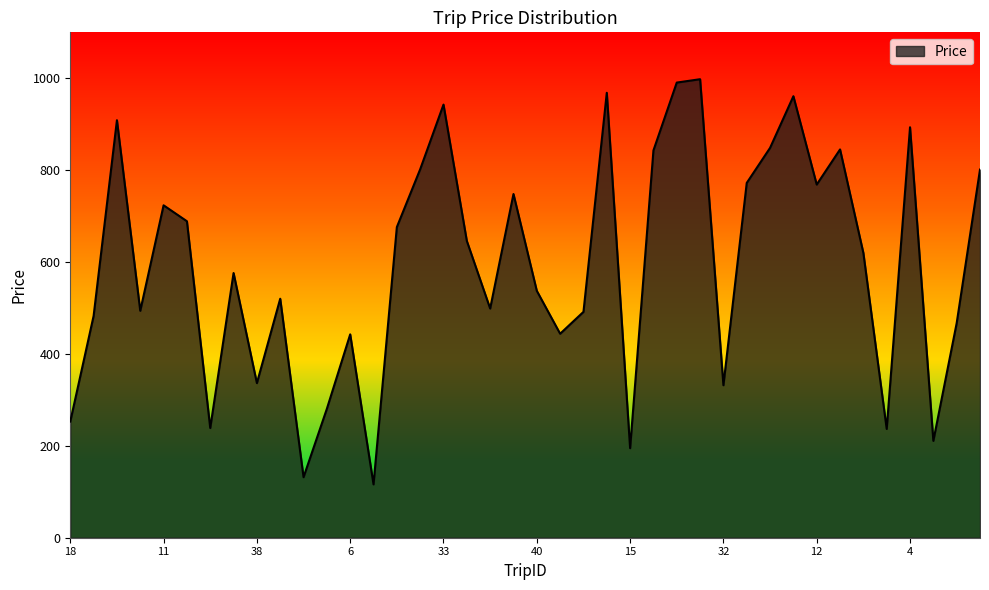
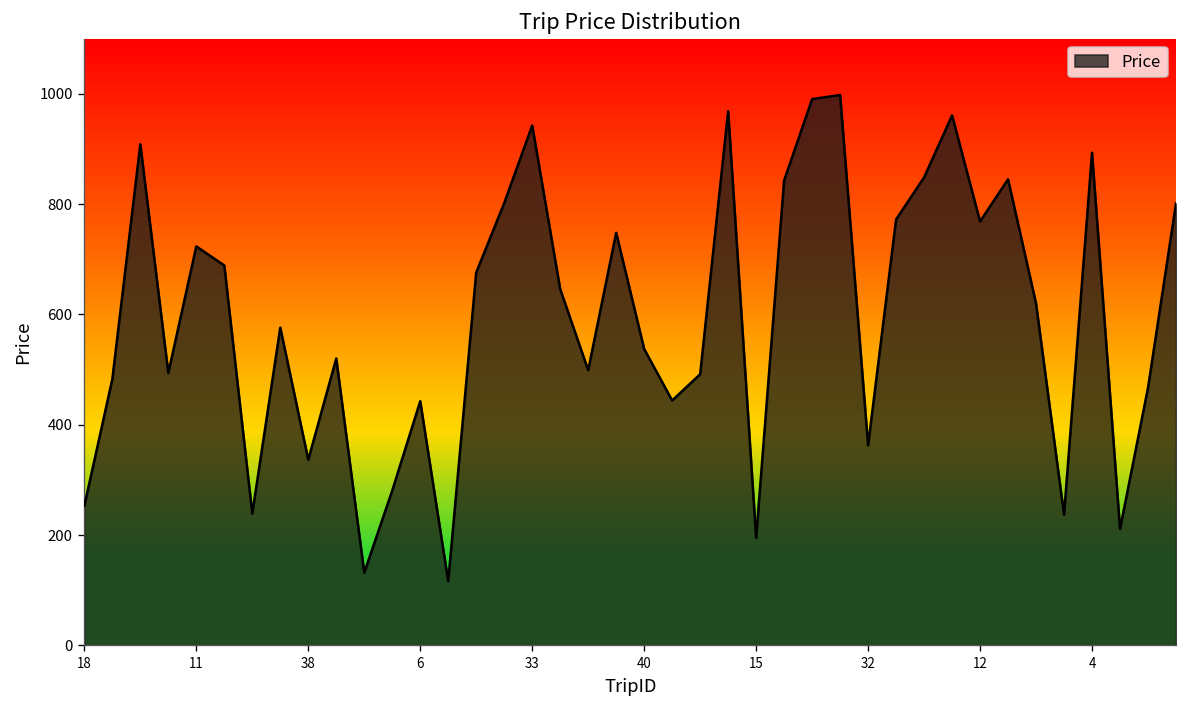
  {
    "40": 540,
-   "32": 330,
+   "32": 360,
    "12": 770,
    "4": 890
  }
